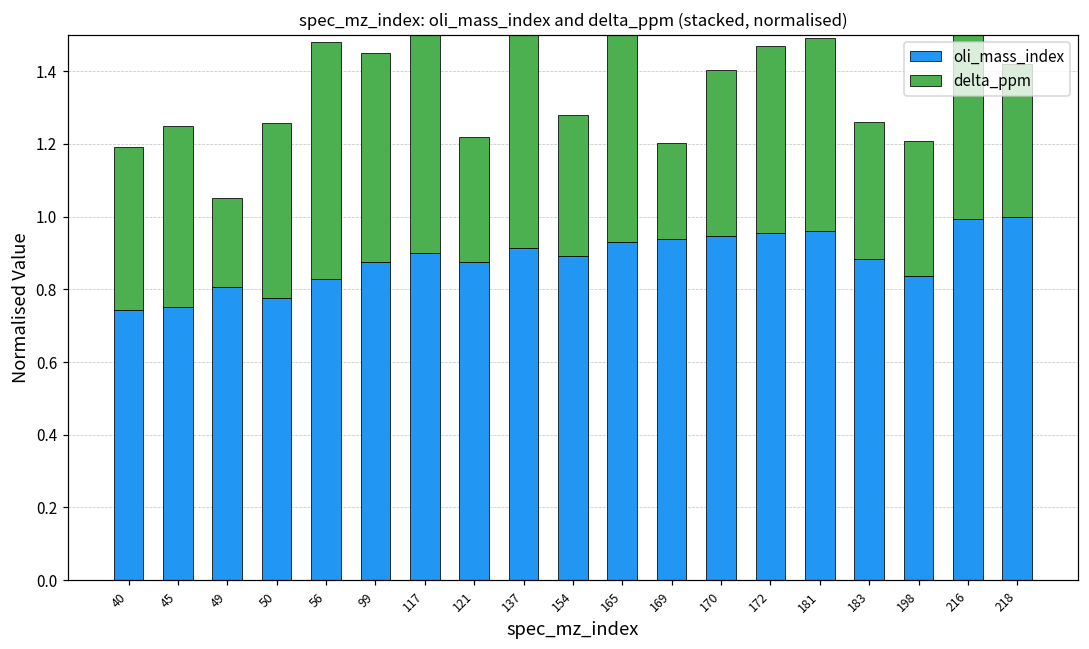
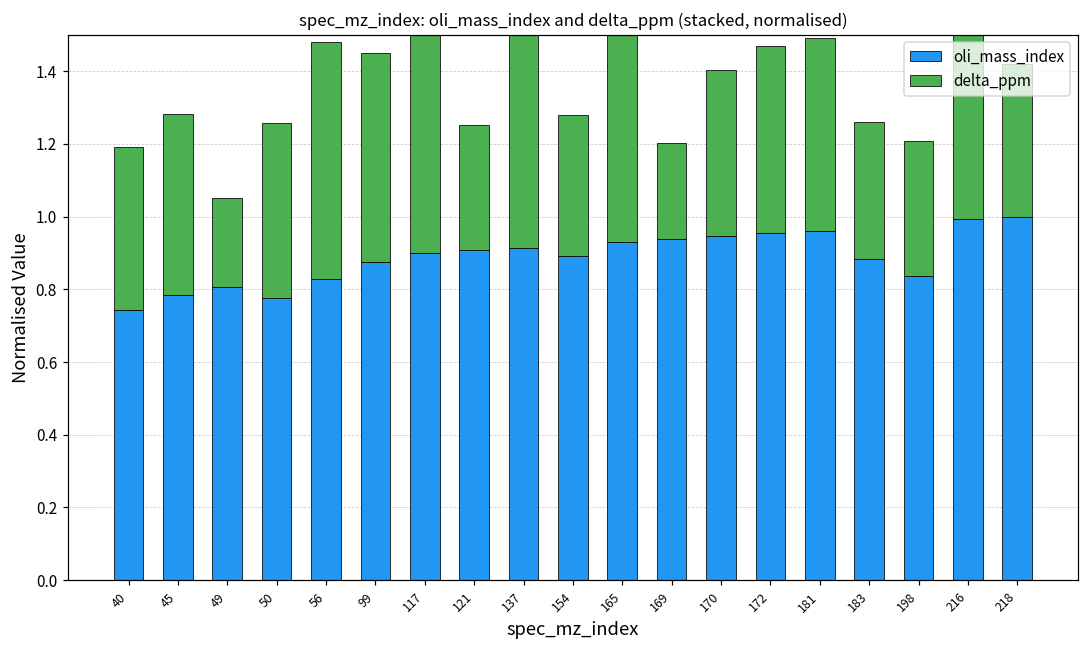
  {
    "oli_mass_index": {
      "40": 0.74,
-     "45": 0.75,
+     "45": 0.78,
      "49": 0.81,
      "50": 0.78,
      "56": 0.83,
      "99": 0.88,
      "117": 0.90,
-     "121": 0.88,
+     "121": 0.91,
      "137": 0.91,
      "154": 0.89,
      "165": 0.93,
      "169": 0.94,
      "170": 0.95,
      "172": 0.95,
      "181": 0.96,
      "183": 0.88,
      "198": 0.84,
      "216": 0.99,
      "218": 1.00
    },
    "delta_ppm": {
      "40": 0.45,
      "45": 0.50,
      "49": 0.25,
      "50": 0.48,
      "56": 0.65,
      "99": 0.57,
      "121": 0.34,
      "154": 0.39,
      "165": 0.57,
      "169": 0.27,
      "170": 0.46,
      "172": 0.52,
      "181": 0.53,
      "183": 0.38,
      "198": 0.37
    }
  }
